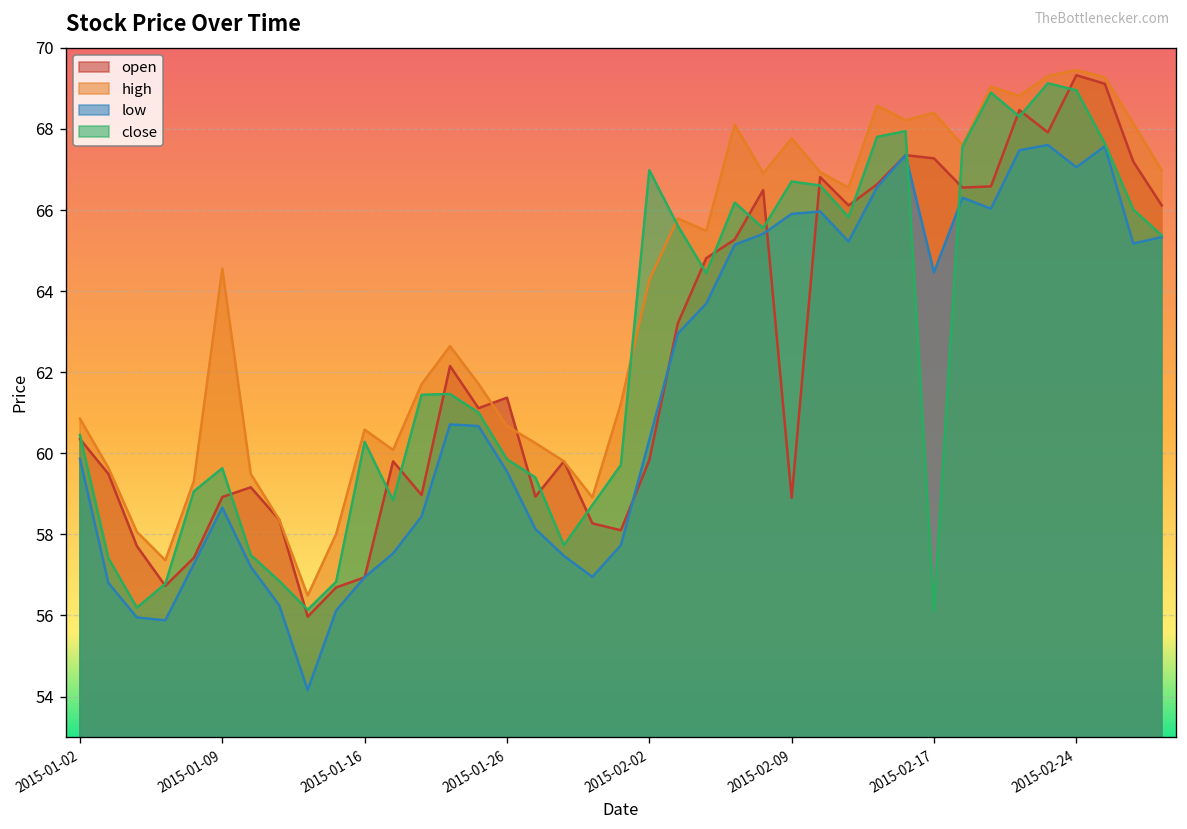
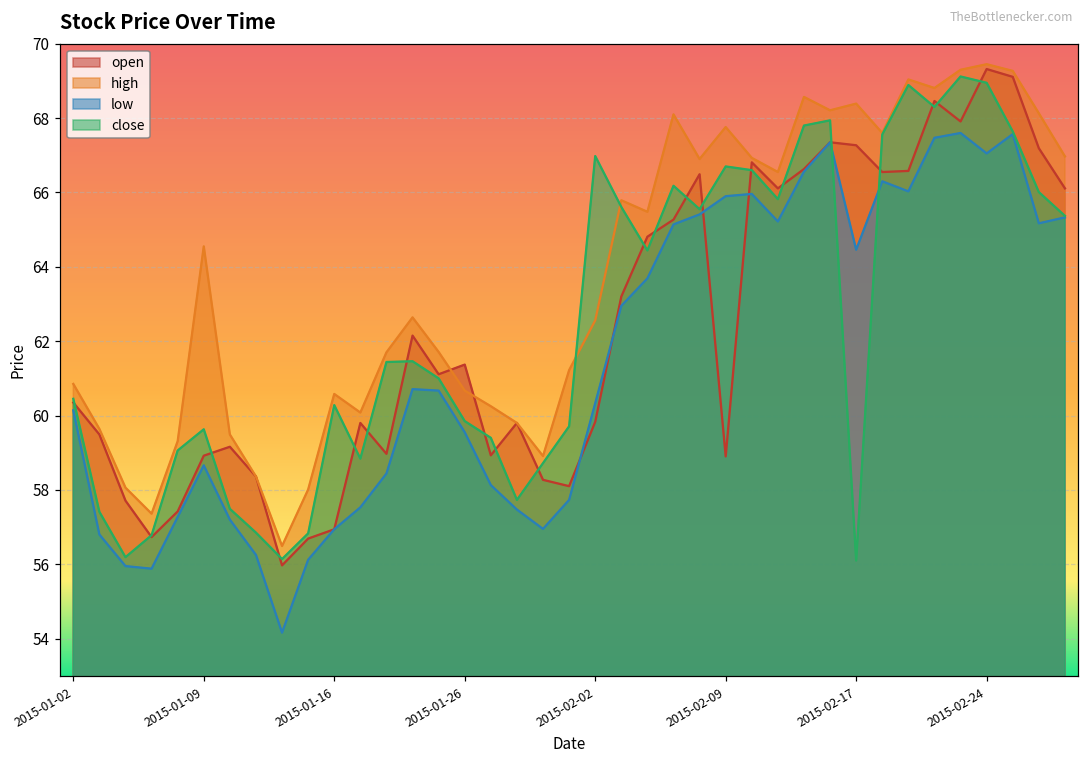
  {
    "open": {
      "2015-01-02": 60.4,
      "2015-01-09": 58.9,
      "2015-01-26": 61.4,
      "2015-02-02": 59.8,
      "2015-02-09": 58.9,
      "2015-02-17": 67.3,
      "2015-02-24": 69.3
    },
    "high": {
      "2015-01-02": 60.9,
      "2015-01-09": 64.6,
      "2015-01-16": 60.6,
      "2015-01-26": 60.7,
-     "2015-02-02": 64.3,
+     "2015-02-02": 62.6,
      "2015-02-09": 67.8,
      "2015-02-17": 68.4,
      "2015-02-24": 69.5
    },
    "low": {
-     "2015-01-02": 59.9,
+     "2015-01-02": 60.1,
      "2015-01-09": 58.7,
      "2015-01-26": 59.6,
      "2015-02-02": 60.3,
      "2015-02-09": 65.9,
      "2015-02-17": 64.5,
      "2015-02-24": 67.1
    },
    "close": {
      "2015-01-02": 60.5,
      "2015-01-09": 59.6,
      "2015-01-16": 60.3,
      "2015-01-26": 59.9,
      "2015-02-02": 67.0,
      "2015-02-09": 66.7,
      "2015-02-17": 56.1,
      "2015-02-24": 69.0
    }
  }
